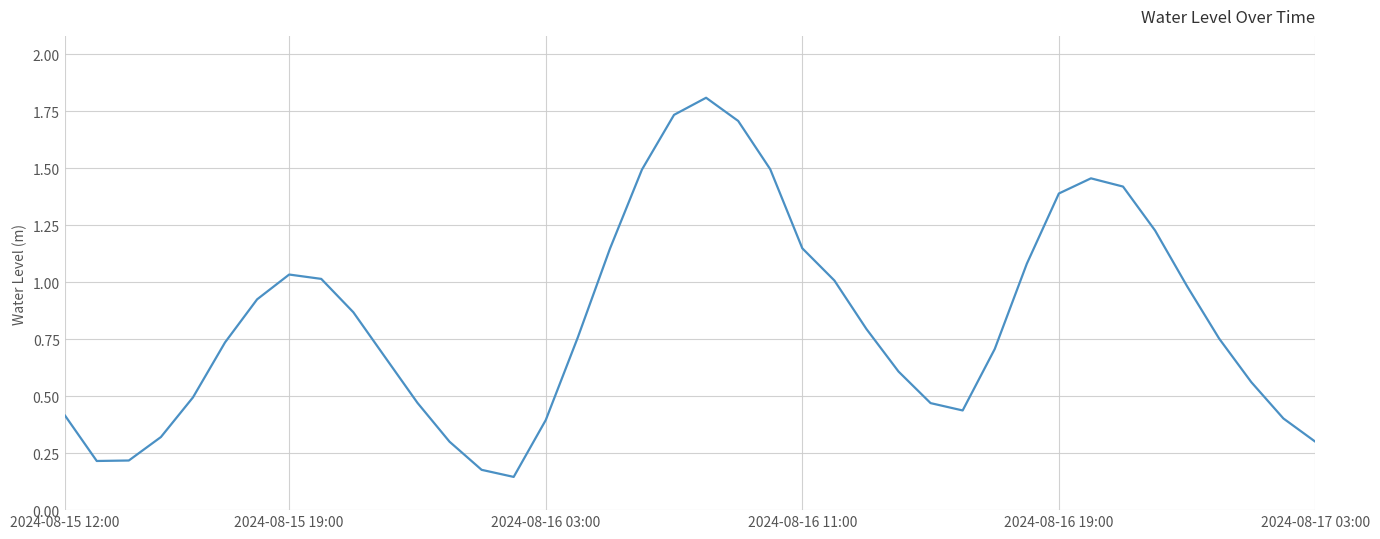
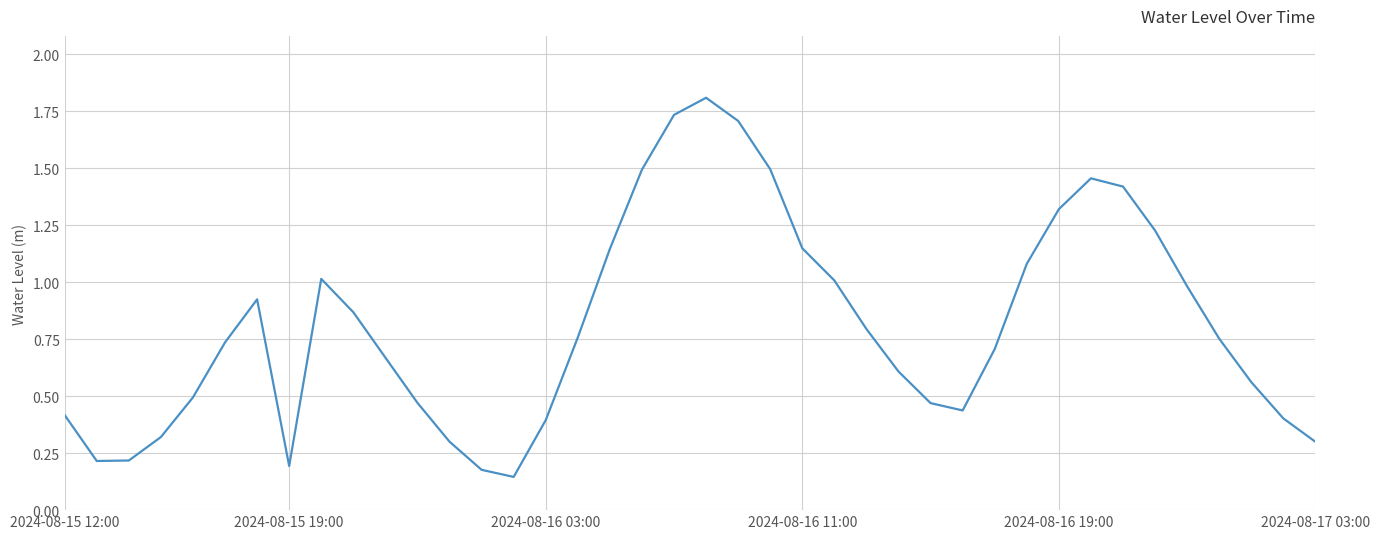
  {
    "2024-08-15 12:00": 0.42,
-   "2024-08-15 19:00": 1.03,
+   "2024-08-15 19:00": 0.19,
    "2024-08-16 03:00": 0.40,
    "2024-08-16 11:00": 1.15,
-   "2024-08-16 19:00": 1.39,
+   "2024-08-16 19:00": 1.32,
    "2024-08-17 03:00": 0.30
  }
